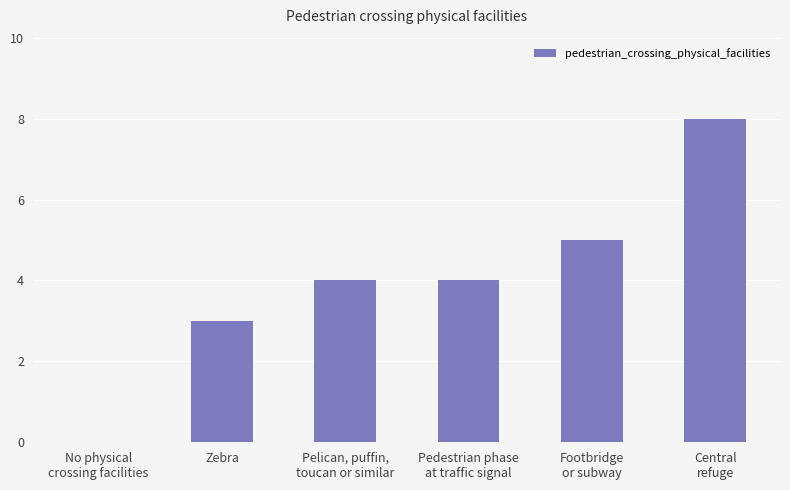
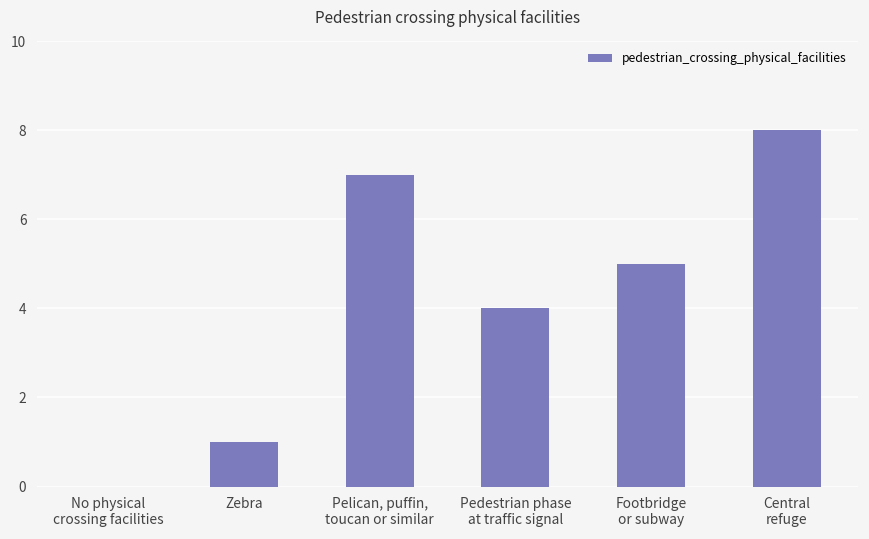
  {
    "No physical crossing facilities": 0,
-   "Zebra": 3,
-   "Pelican, puffin, toucan or similar": 4,
+   "Zebra": 1,
+   "Pelican, puffin, toucan or similar": 7,
    "Pedestrian phase at traffic signal": 4,
    "Footbridge or subway": 5,
    "Central refuge": 8
  }
